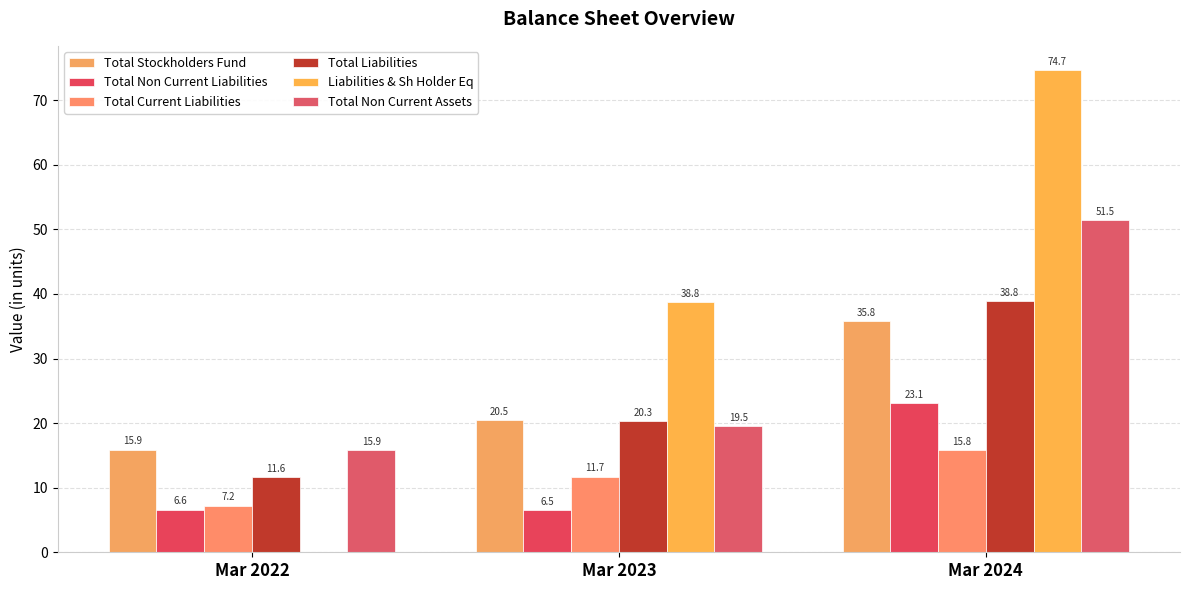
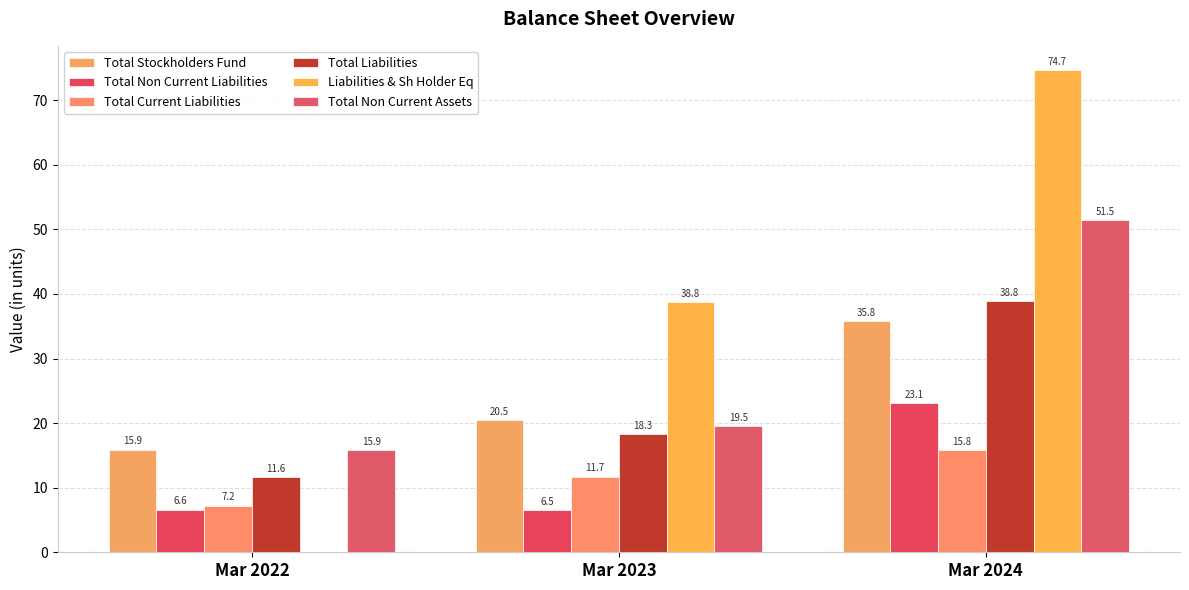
  {
    "Total Liabilities": {
      "Mar 2022": 11.6,
-     "Mar 2023": 20.3,
+     "Mar 2023": 18.3,
      "Mar 2024": 38.8
    }
  }
